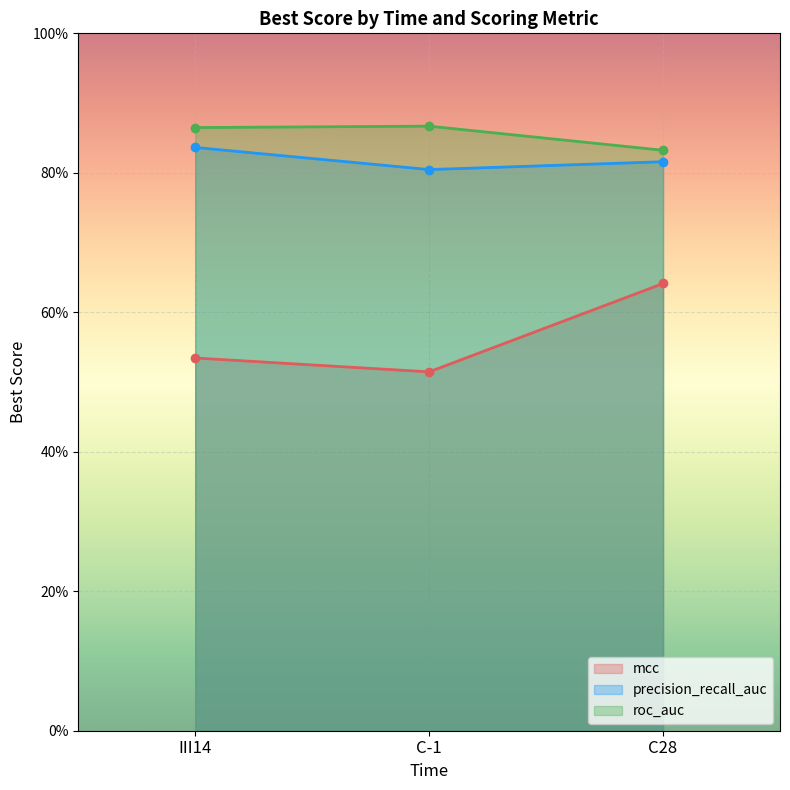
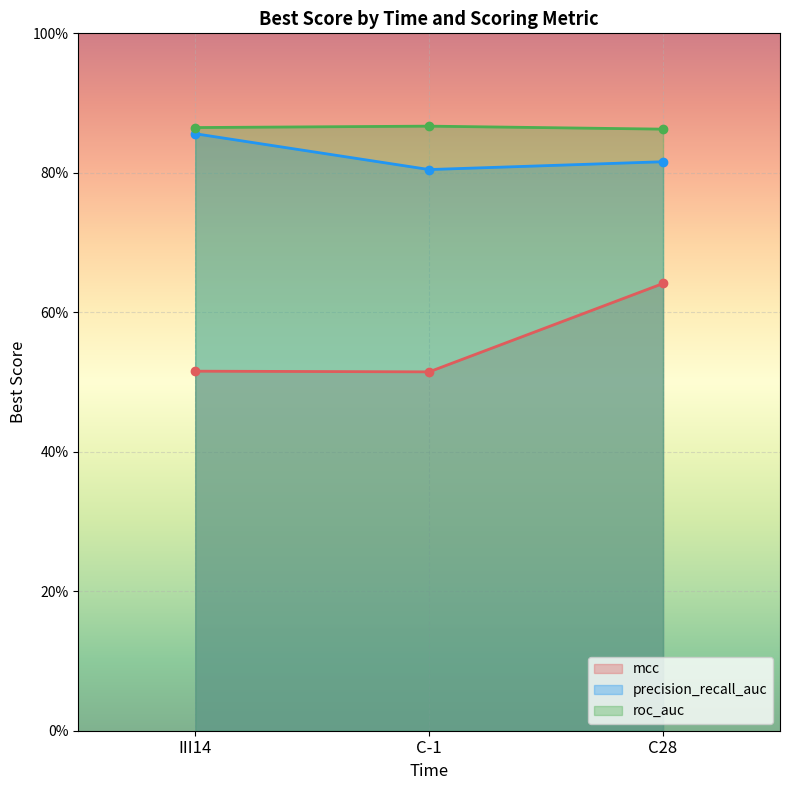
  {
    "mcc": {
-     "III14": "53%",
+     "III14": "52%",
      "C-1": "51%",
      "C28": "64%"
    },
    "precision_recall_auc": {
-     "III14": "84%",
+     "III14": "86%",
      "C-1": "80%",
      "C28": "82%"
    },
    "roc_auc": {
      "III14": "86%",
      "C-1": "87%",
-     "C28": "83%"
+     "C28": "86%"
    }
  }
